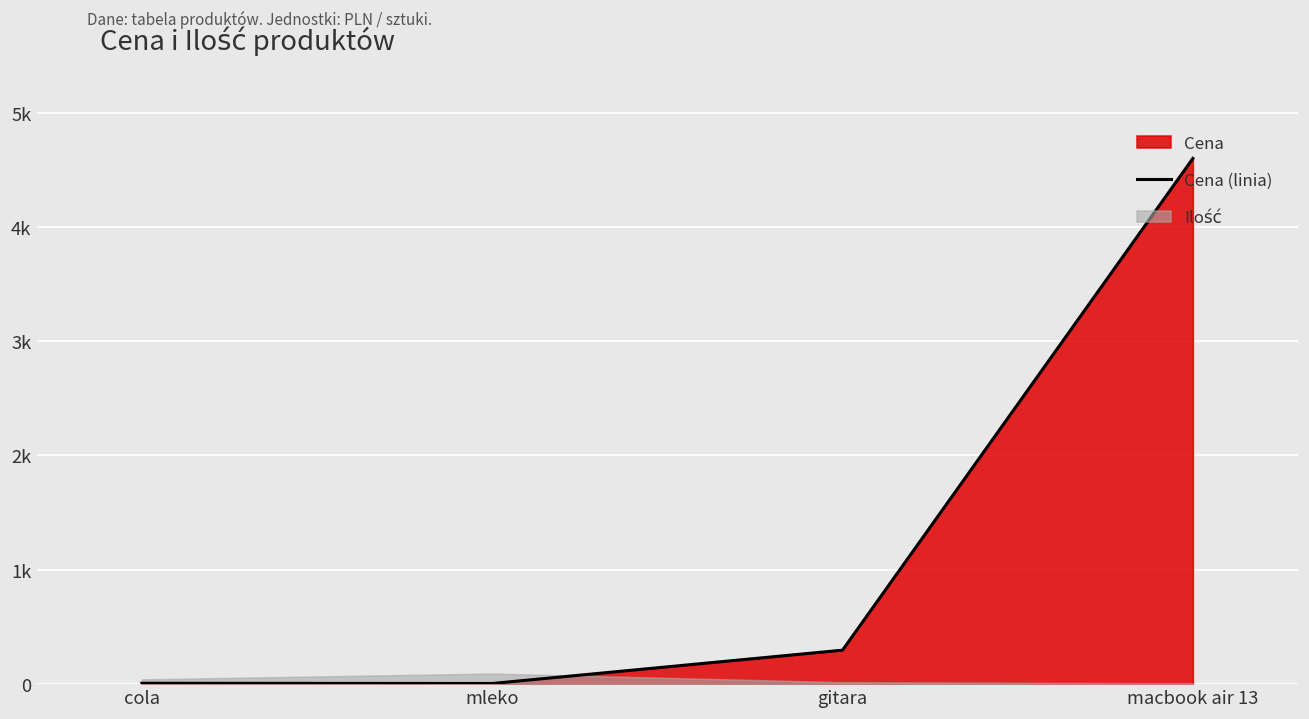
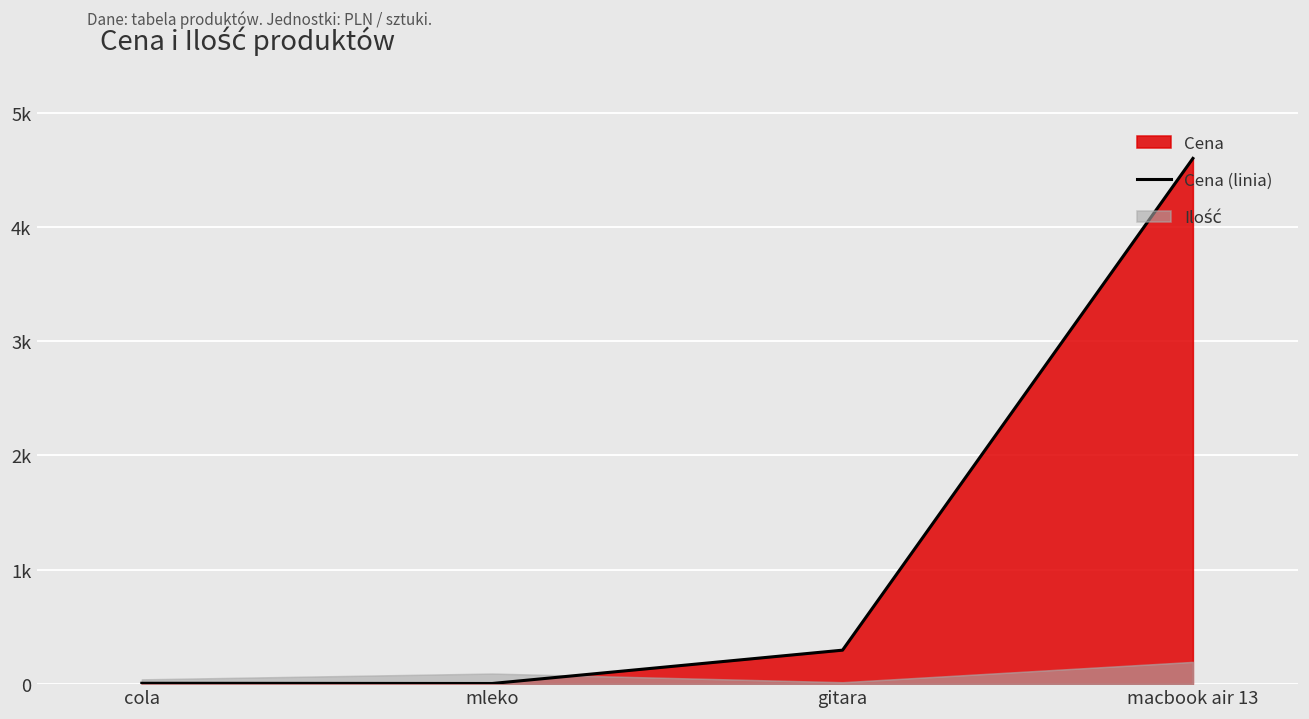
  {
    "Cena": {
      "cola": 10,
      "mleko": 0,
      "gitara": 300,
      "macbook air 13": 4600
    },
    "Ilość": {
      "cola": 40,
      "mleko": 90,
-     "macbook air 13": 10
+     "macbook air 13": 190
    }
  }
